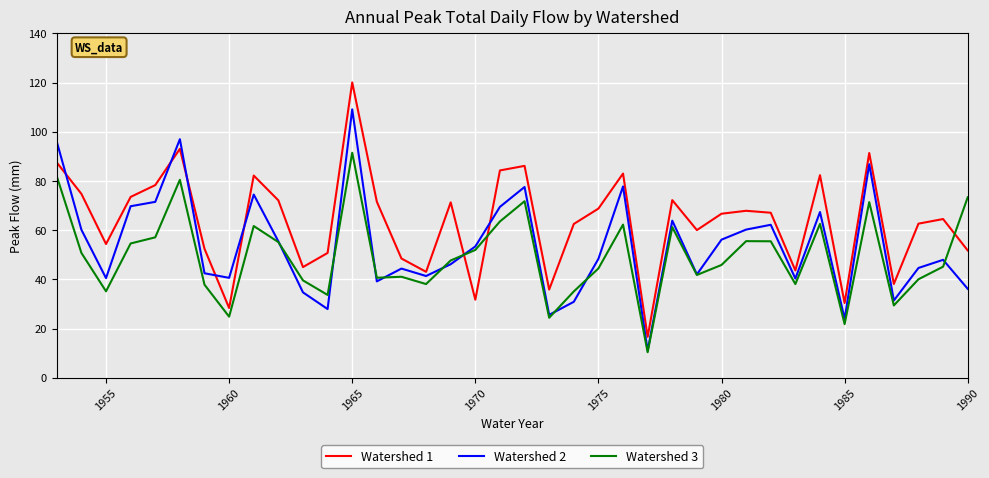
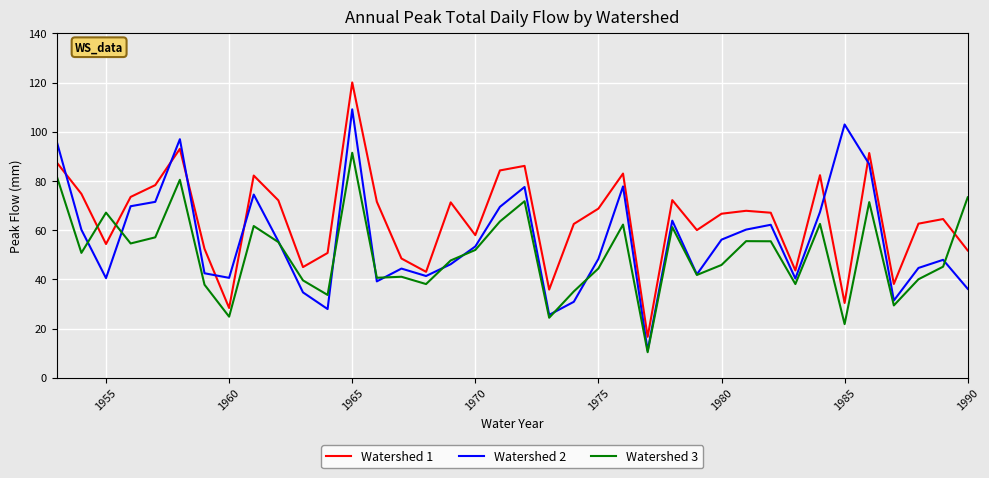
  {
    "Watershed 1": {
      "1955": 54,
      "1960": 28,
      "1965": 120,
-     "1970": 32,
+     "1970": 58,
      "1975": 69,
      "1980": 67,
      "1985": 30,
      "1990": 52
    },
    "Watershed 2": {
      "1955": 41,
      "1960": 41,
      "1965": 109,
      "1970": 53,
      "1975": 48,
      "1980": 56,
-     "1985": 24,
+     "1985": 103,
      "1990": 36
    },
    "Watershed 3": {
-     "1955": 35,
+     "1955": 67,
      "1960": 25,
      "1965": 92,
      "1970": 52,
      "1975": 44,
      "1980": 46,
      "1985": 22,
      "1990": 73
    }
  }
